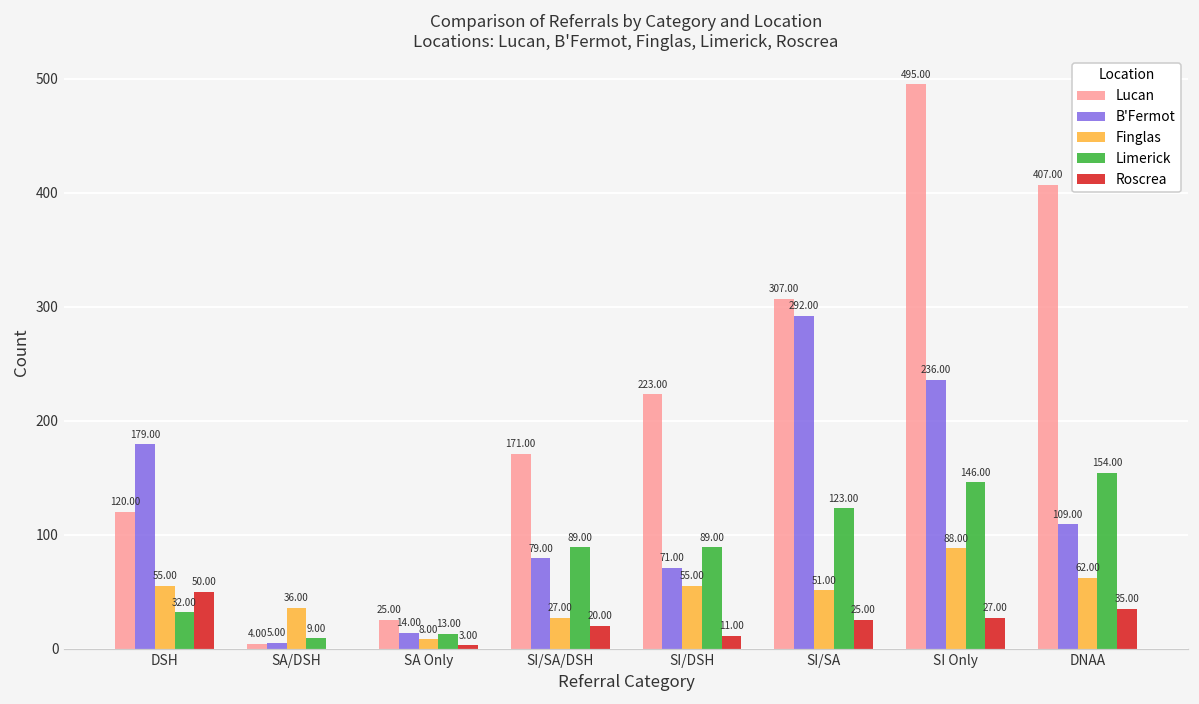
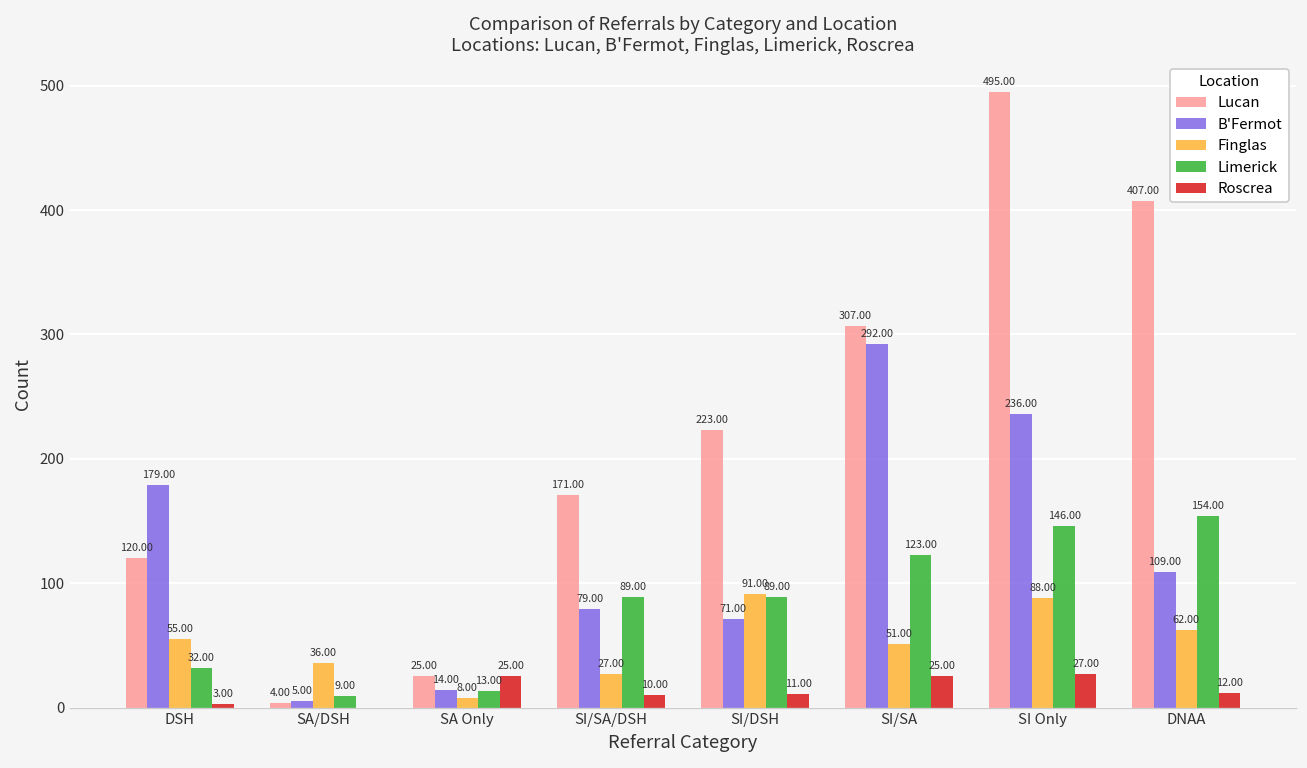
  {
    "Lucan": {
      "DSH": 120.00,
      "SA/DSH": 4.00,
      "SA Only": 25.00,
      "SI/SA/DSH": 171.00,
      "SI/DSH": 223.00,
      "SI/SA": 307.00,
      "SI Only": 495.00,
      "DNAA": 407.00
    },
    "B'Fermot": {
      "DSH": 179.00,
      "SA/DSH": 5.00,
      "SA Only": 14.00,
      "SI/SA/DSH": 79.00,
      "SI/DSH": 71.00,
      "SI/SA": 292.00,
      "SI Only": 236.00,
      "DNAA": 109.00
    },
    "Finglas": {
      "DSH": 55.00,
      "SA/DSH": 36.00,
      "SA Only": 8.00,
      "SI/SA/DSH": 27.00,
-     "SI/DSH": 55.00,
+     "SI/DSH": 91.00,
      "SI/SA": 51.00,
      "SI Only": 88.00,
      "DNAA": 62.00
    },
    "Limerick": {
      "DSH": 32.00,
      "SA/DSH": 9.00,
      "SA Only": 13.00,
      "SI/SA/DSH": 89.00,
      "SI/DSH": 89.00,
      "SI/SA": 123.00,
      "SI Only": 146.00,
      "DNAA": 154.00
    },
    "Roscrea": {
-     "DSH": 50.00,
-     "SA Only": 3.00,
-     "SI/SA/DSH": 20.00,
+     "DSH": 3.00,
+     "SA Only": 25.00,
+     "SI/SA/DSH": 10.00,
      "SI/DSH": 11.00,
      "SI/SA": 25.00,
      "SI Only": 27.00,
-     "DNAA": 35.00
+     "DNAA": 12.00
    }
  }
